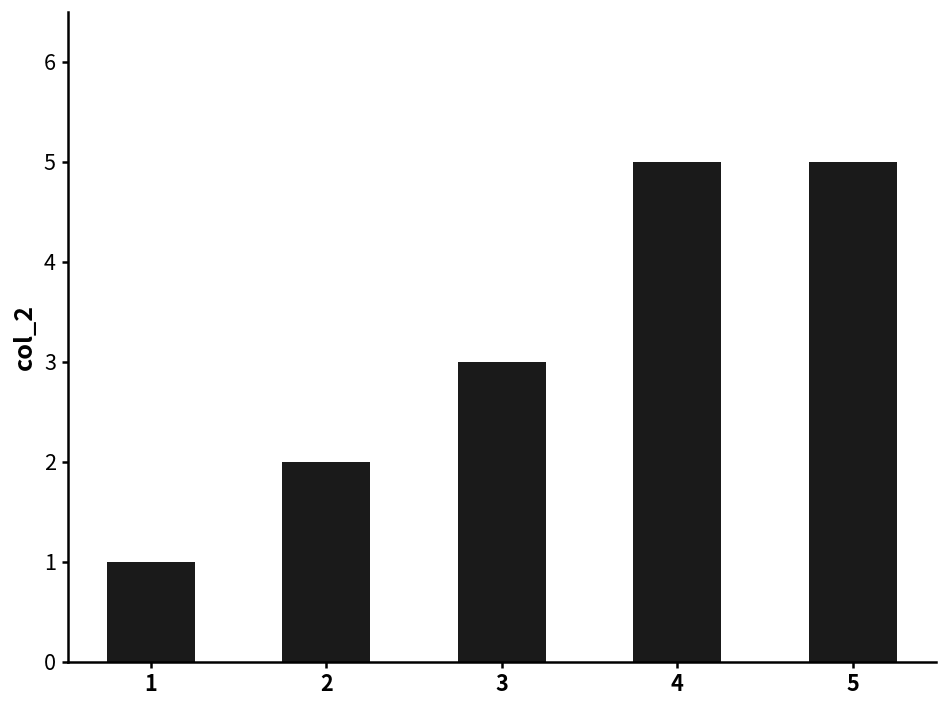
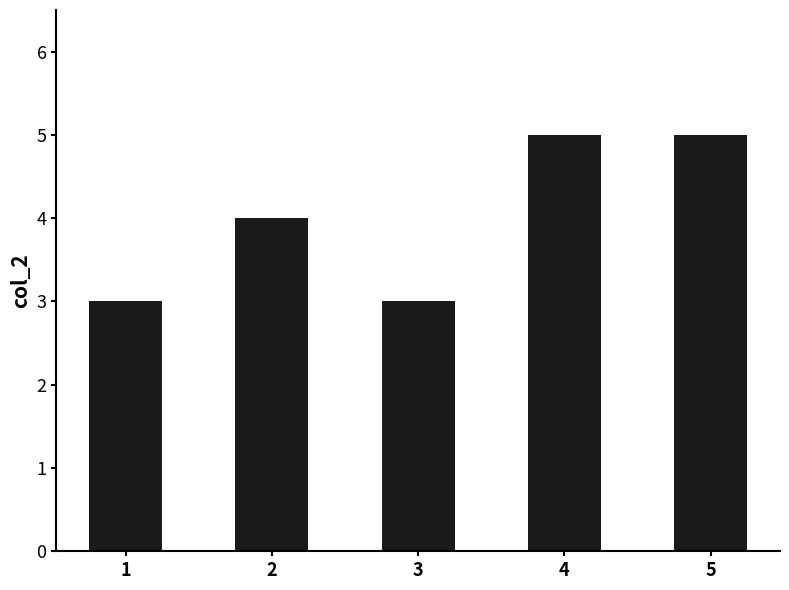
  {
-   "1": 1,
-   "2": 2,
+   "1": 3,
+   "2": 4,
    "3": 3,
    "4": 5,
    "5": 5
  }
